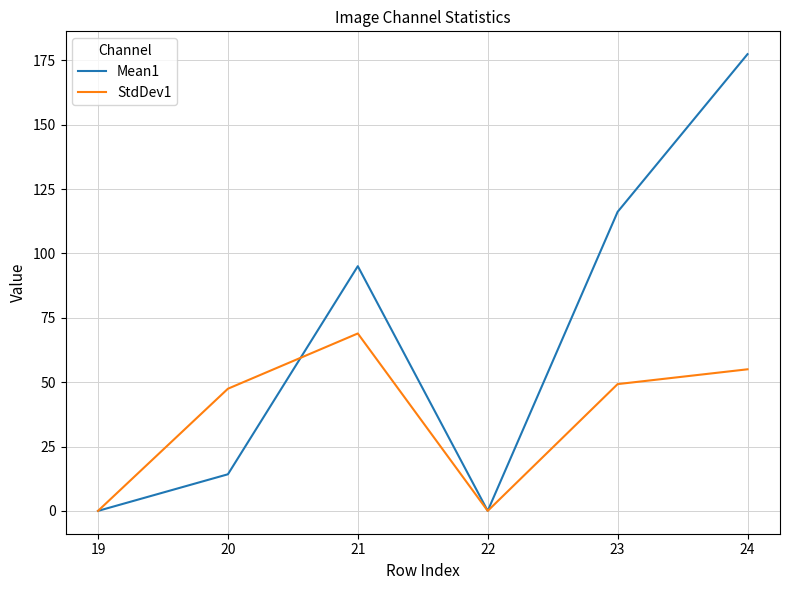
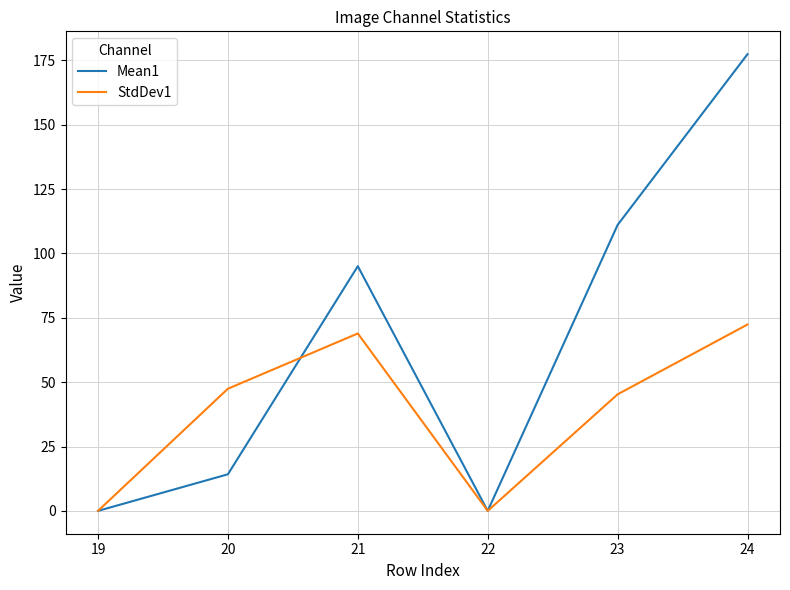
  {
    "Mean1": {
      "20": 14,
      "21": 95,
-     "23": 116,
+     "23": 111,
      "24": 177
    },
    "StdDev1": {
      "20": 47,
      "21": 69,
-     "23": 49,
-     "24": 55
+     "23": 45,
+     "24": 72
    }
  }
